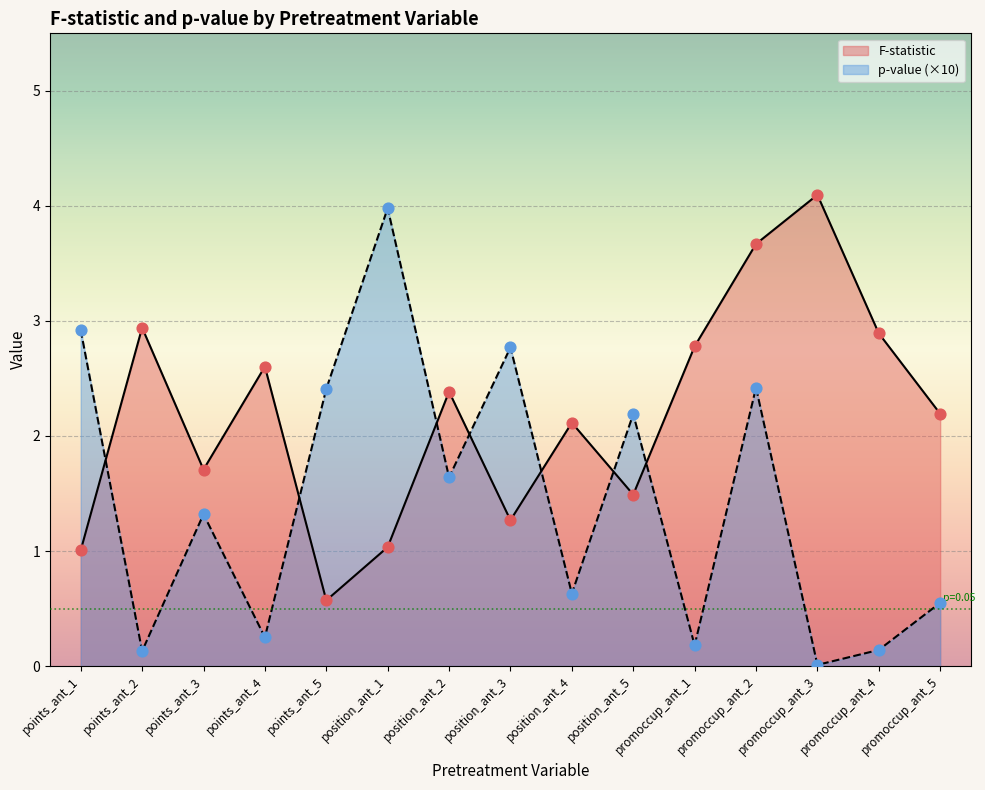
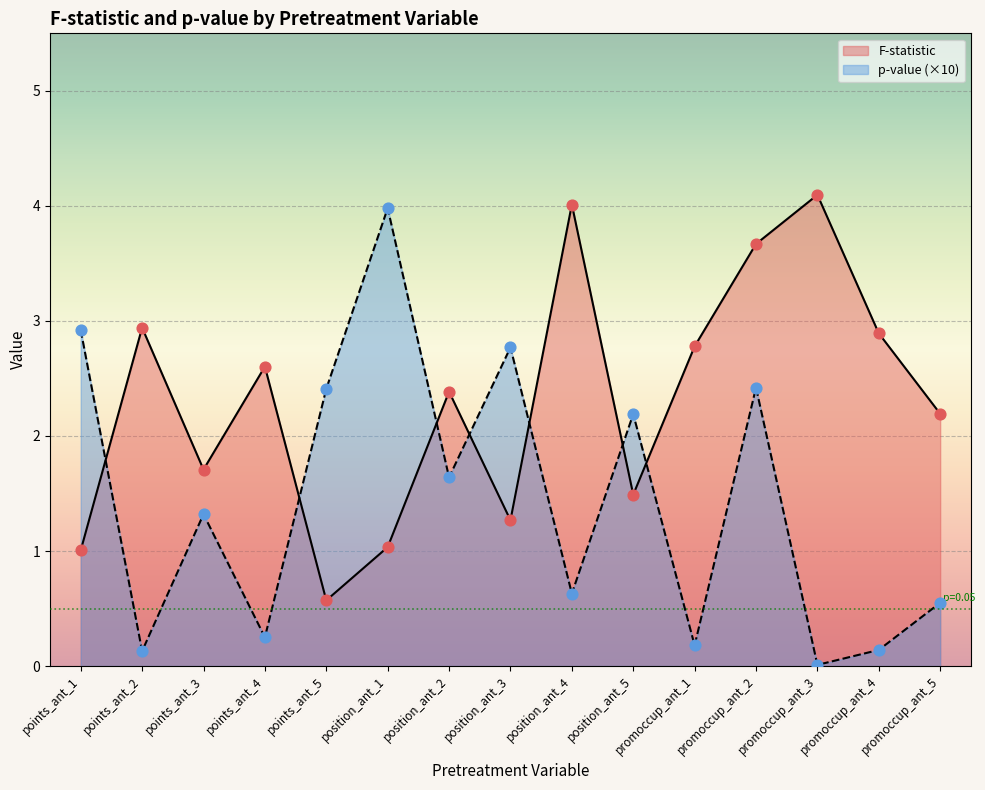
  {
    "F-statistic": {
      "points_ant_1": 1.01,
      "points_ant_2": 2.94,
      "points_ant_3": 1.71,
      "points_ant_4": 2.60,
      "points_ant_5": 0.57,
      "position_ant_1": 1.03,
      "position_ant_2": 2.39,
      "position_ant_3": 1.27,
-     "position_ant_4": 2.12,
+     "position_ant_4": 4.01,
      "position_ant_5": 1.49,
      "promoccup_ant_1": 2.78,
      "promoccup_ant_2": 3.67,
      "promoccup_ant_3": 4.10,
      "promoccup_ant_4": 2.89,
      "promoccup_ant_5": 2.19
    },
    "p-value (×10)": {
      "points_ant_1": 2.92,
      "points_ant_2": 0.13,
      "points_ant_3": 1.32,
      "points_ant_4": 0.25,
      "points_ant_5": 2.41,
      "position_ant_1": 3.98,
      "position_ant_2": 1.64,
      "position_ant_3": 2.77,
      "position_ant_4": 0.63,
      "position_ant_5": 2.19,
      "promoccup_ant_1": 0.18,
      "promoccup_ant_2": 2.42,
      "promoccup_ant_3": 0.01,
      "promoccup_ant_4": 0.14
    }
  }
